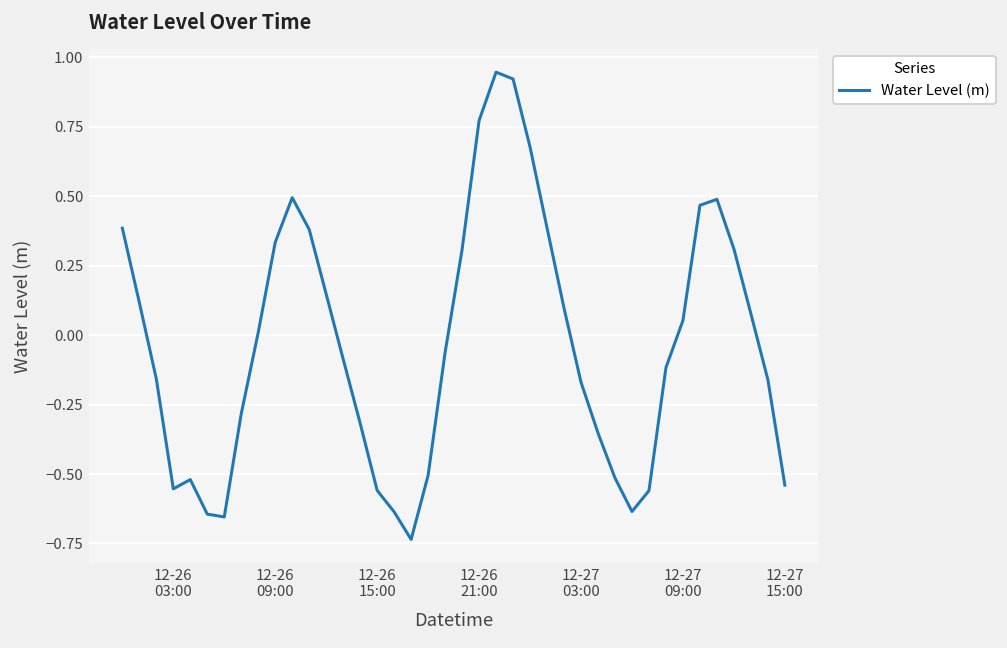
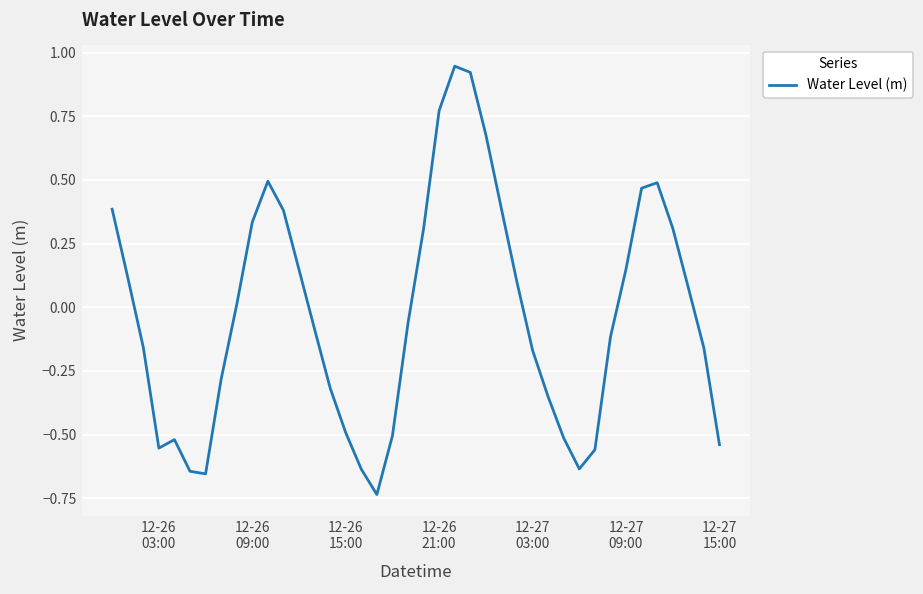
  {
    "12-26 03:00": -0.55,
    "12-26 09:00": 0.33,
-   "12-26 15:00": -0.56,
+   "12-26 15:00": -0.49,
    "12-26 21:00": 0.77,
    "12-27 03:00": -0.17,
-   "12-27 09:00": 0.05,
+   "12-27 09:00": 0.15,
    "12-27 15:00": -0.54
  }
